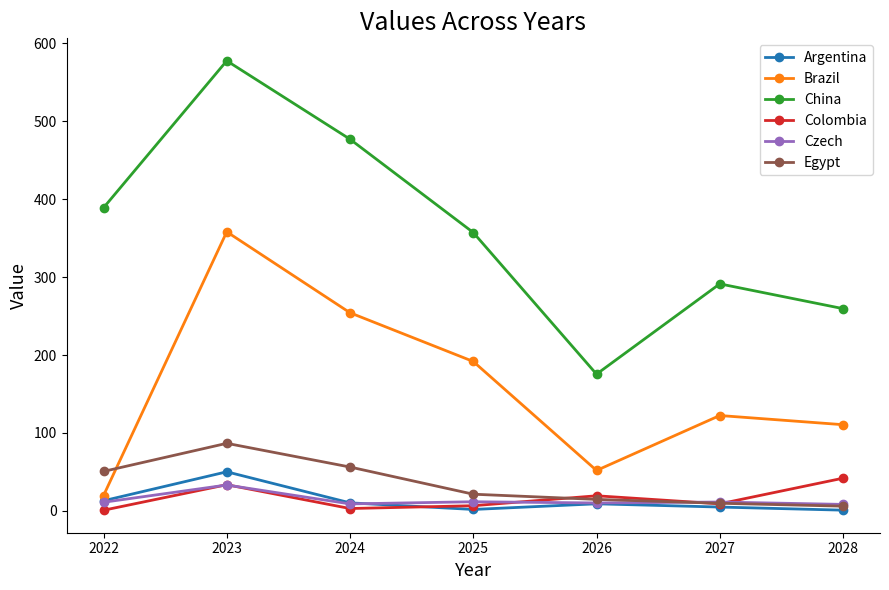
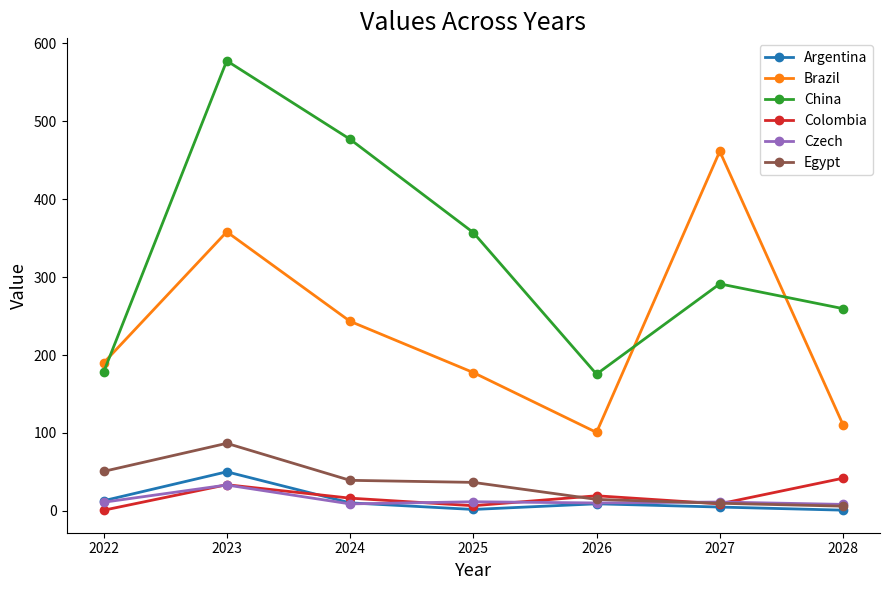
  {
    "Argentina": {
      "2023": 50,
      "2025": 0,
      "2027": 0,
      "2028": 0
    },
    "Brazil": {
-     "2022": 20,
+     "2022": 190,
      "2023": 360,
-     "2024": 250,
-     "2025": 190,
-     "2026": 50,
-     "2027": 120,
+     "2024": 240,
+     "2025": 180,
+     "2026": 100,
+     "2027": 460,
      "2028": 110
    },
    "China": {
-     "2022": 390,
+     "2022": 180,
      "2023": 580,
      "2024": 480,
      "2025": 360,
      "2026": 180,
      "2027": 290,
      "2028": 260
    },
    "Colombia": {
      "2022": 0,
-     "2024": 0,
+     "2024": 20,
      "2025": 10,
      "2026": 20,
      "2028": 40
    },
    "Czech": {
      "2025": 10
    },
    "Egypt": {
      "2022": 50,
      "2023": 90,
-     "2024": 60,
-     "2025": 20,
+     "2024": 40,
+     "2025": 40,
      "2026": 10
    }
  }
